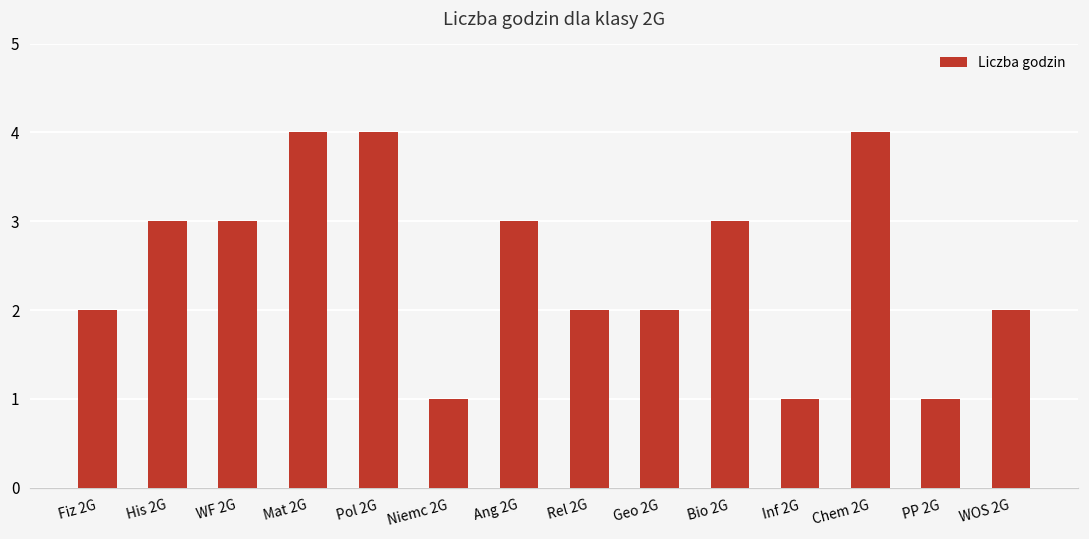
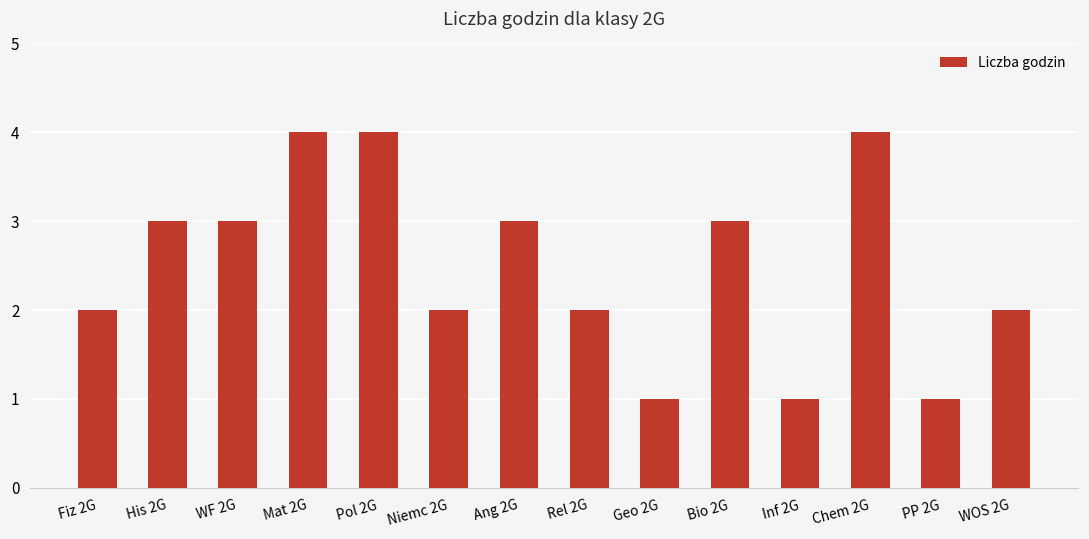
  {
    "Fiz 2G": 2,
    "His 2G": 3,
    "WF 2G": 3,
    "Mat 2G": 4,
    "Pol 2G": 4,
-   "Niemc 2G": 1,
+   "Niemc 2G": 2,
    "Ang 2G": 3,
    "Rel 2G": 2,
-   "Geo 2G": 2,
+   "Geo 2G": 1,
    "Bio 2G": 3,
    "Inf 2G": 1,
    "Chem 2G": 4,
    "PP 2G": 1,
    "WOS 2G": 2
  }
